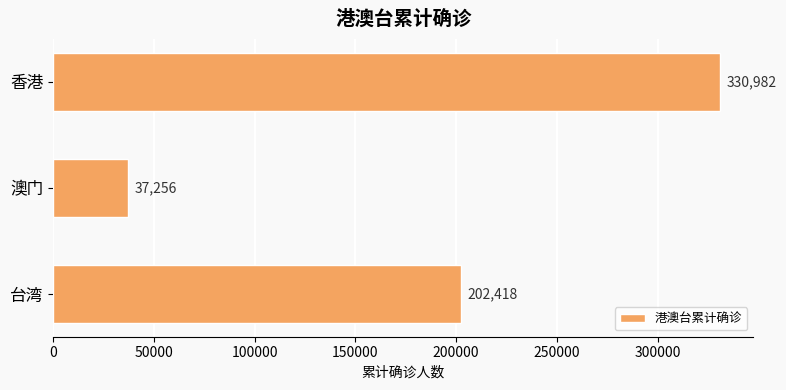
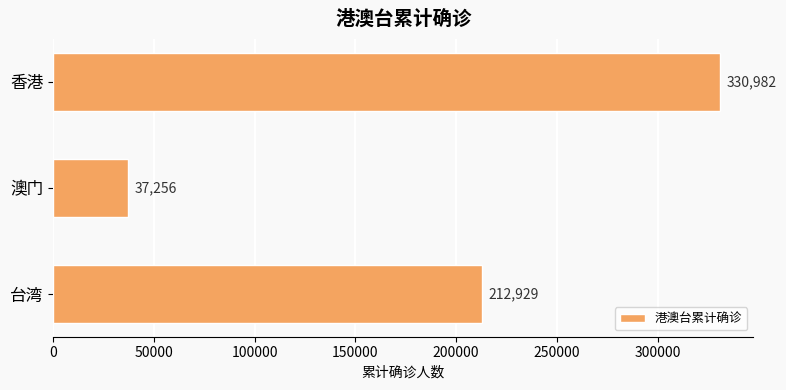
  {
    "香港": "330,982",
    "澳门": "37,256",
-   "台湾": "202,418"
+   "台湾": "212,929"
  }
